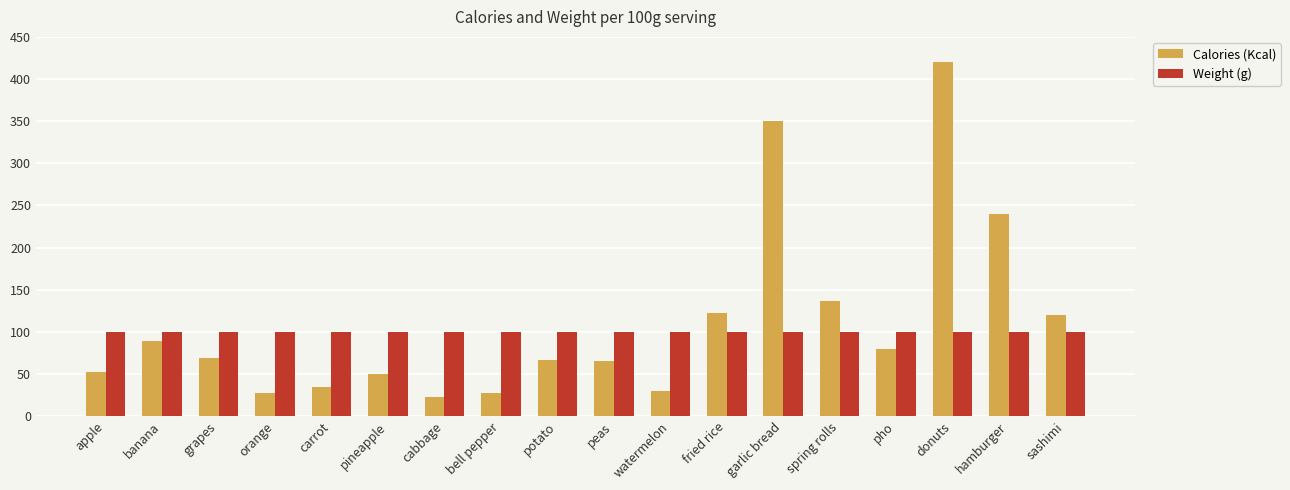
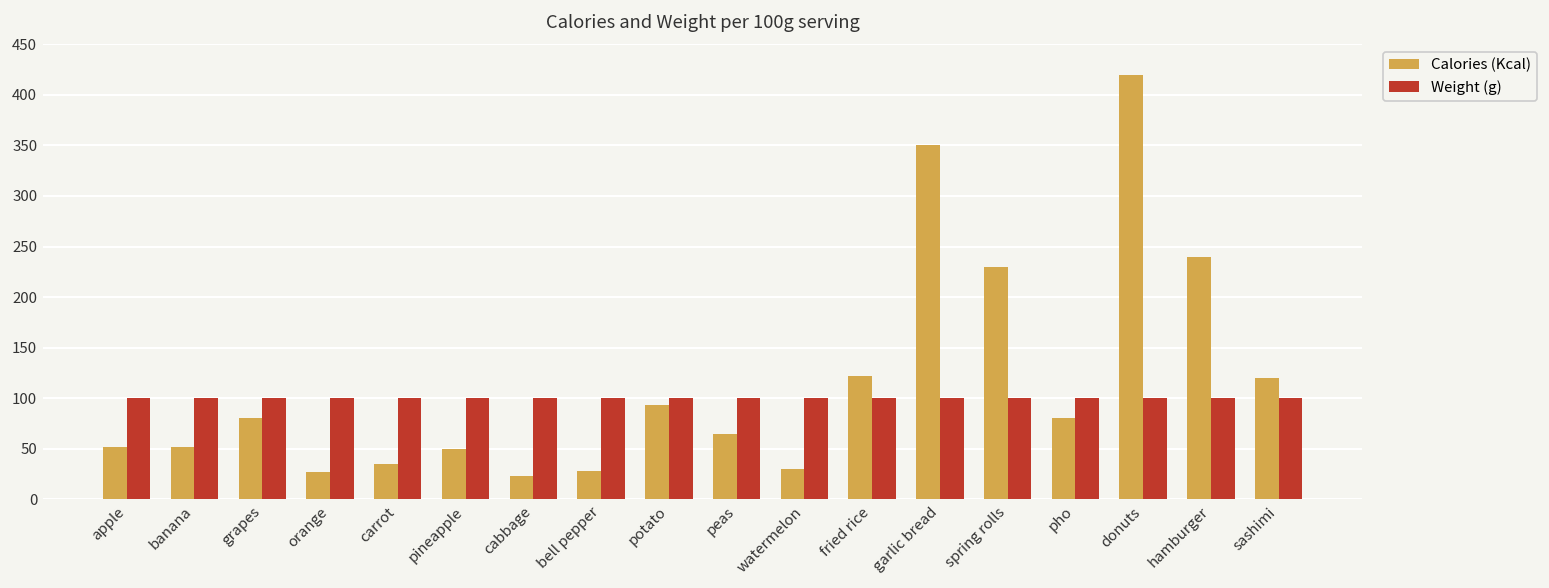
  {
    "Calories (Kcal)": {
      "apple": 50,
-     "banana": 90,
-     "grapes": 70,
+     "banana": 50,
+     "grapes": 80,
      "orange": 30,
      "carrot": 40,
      "pineapple": 50,
      "cabbage": 20,
      "bell pepper": 30,
-     "potato": 70,
+     "potato": 90,
      "peas": 70,
      "watermelon": 30,
      "fried rice": 120,
      "garlic bread": 350,
-     "spring rolls": 140,
+     "spring rolls": 230,
      "pho": 80,
      "donuts": 420,
      "hamburger": 240,
      "sashimi": 120
    },
    "Weight (g)": {
      "apple": 100,
      "banana": 100,
      "grapes": 100,
      "orange": 100,
      "carrot": 100,
      "pineapple": 100,
      "cabbage": 100,
      "bell pepper": 100,
      "potato": 100,
      "peas": 100,
      "watermelon": 100,
      "fried rice": 100,
      "garlic bread": 100,
      "spring rolls": 100,
      "pho": 100,
      "donuts": 100,
      "hamburger": 100,
      "sashimi": 100
    }
  }
